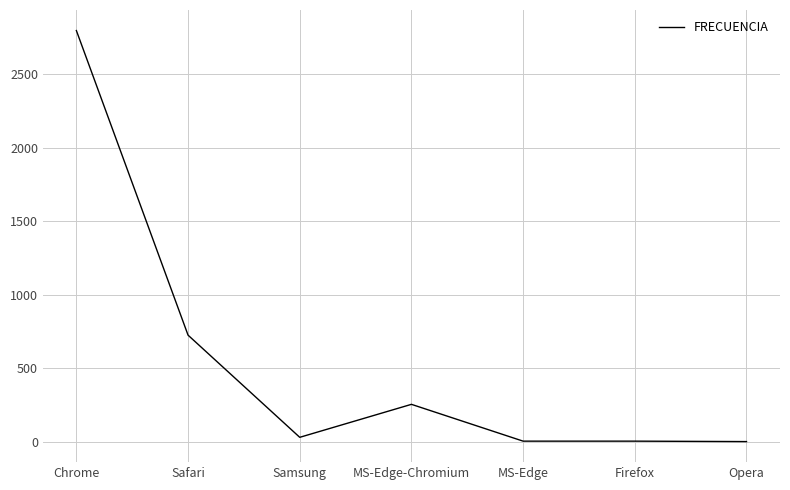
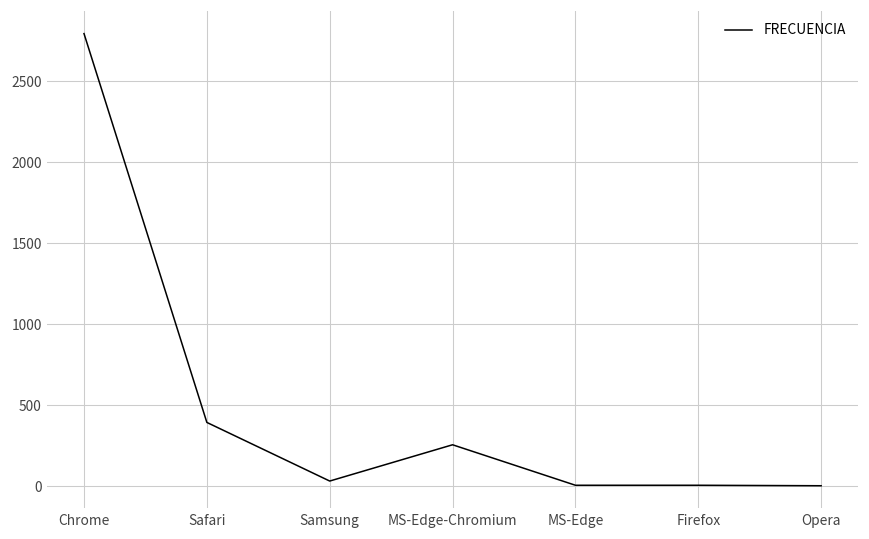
  {
    "Chrome": 2800,
-   "Safari": 730,
+   "Safari": 390,
    "Samsung": 30,
    "MS-Edge-Chromium": 260,
    "MS-Edge": 10,
    "Firefox": 10,
    "Opera": 0
  }
